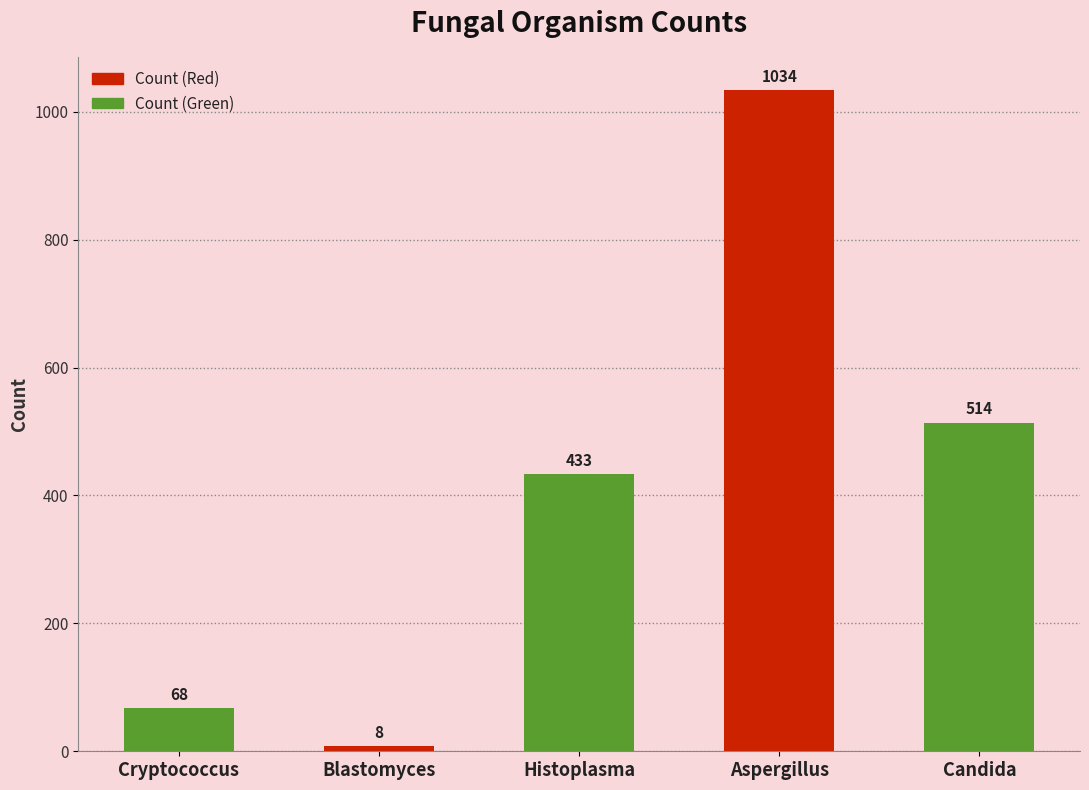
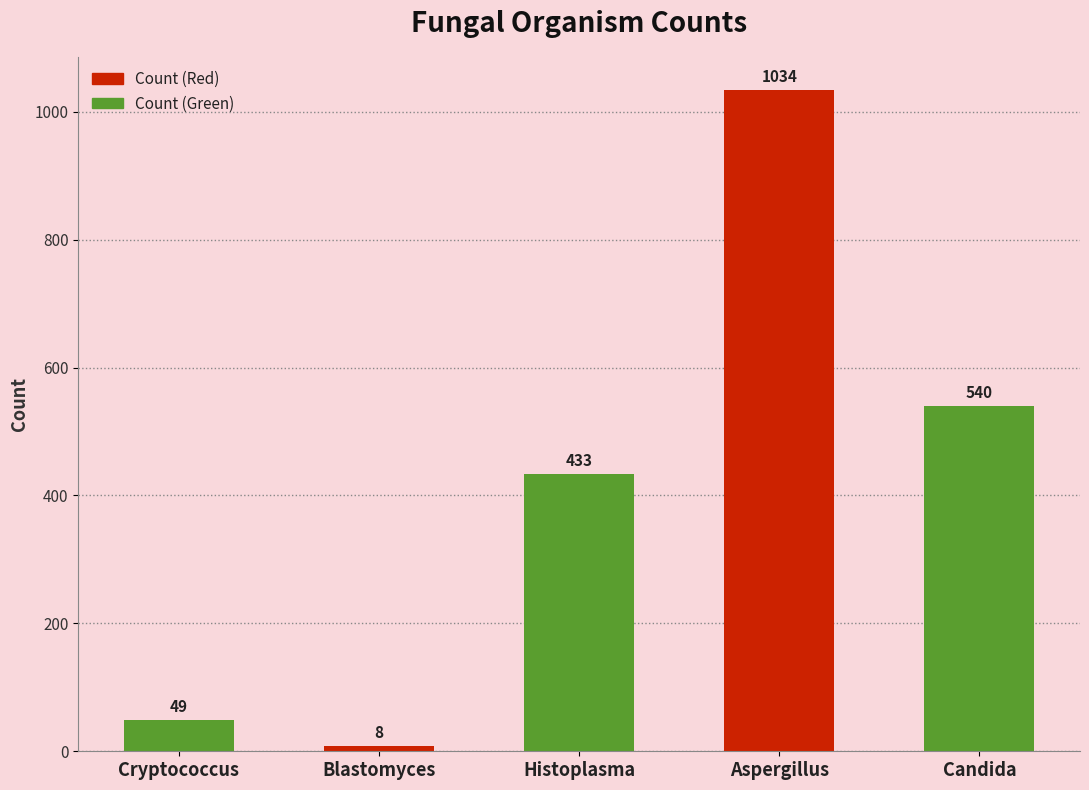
  {
-   "Cryptococcus": 68,
+   "Cryptococcus": 49,
    "Blastomyces": 8,
    "Histoplasma": 433,
    "Aspergillus": 1034,
-   "Candida": 514
+   "Candida": 540
  }
